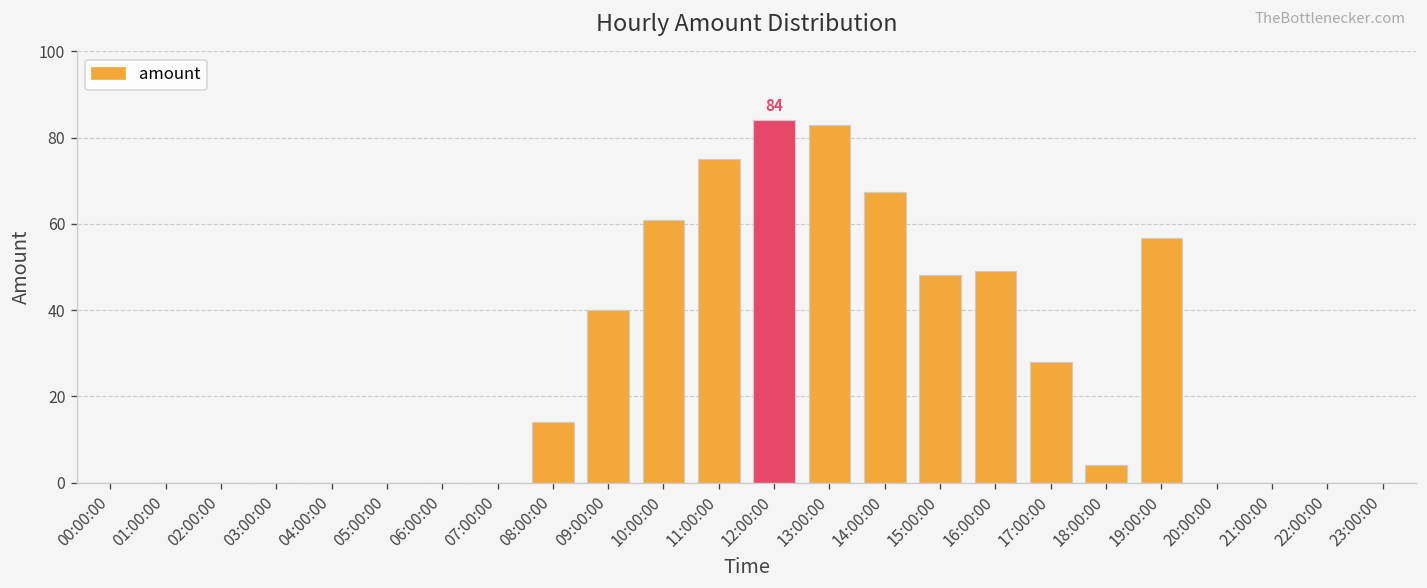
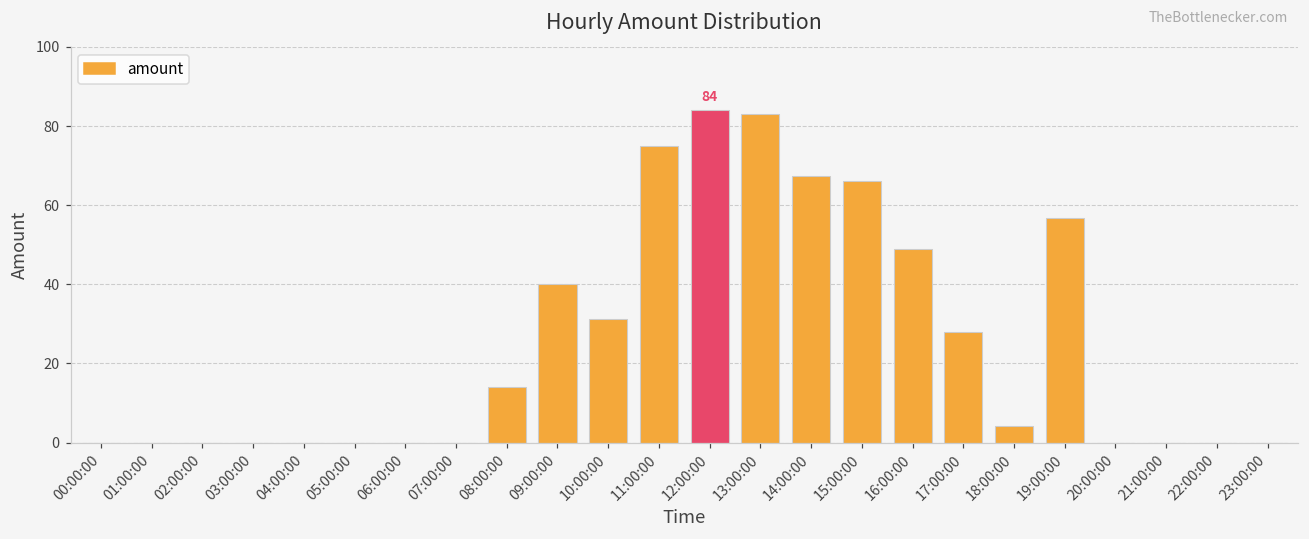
  {
    "00:00:00": 0,
    "01:00:00": 0,
    "02:00:00": 0,
    "03:00:00": 0,
    "04:00:00": 0,
    "05:00:00": 0,
    "06:00:00": 0,
    "07:00:00": 0,
    "08:00:00": 14,
    "09:00:00": 40,
-   "10:00:00": 61,
+   "10:00:00": 31,
    "11:00:00": 75,
    "13:00:00": 83,
    "14:00:00": 67,
-   "15:00:00": 48,
+   "15:00:00": 66,
    "16:00:00": 49,
    "17:00:00": 28,
    "18:00:00": 4,
    "19:00:00": 57,
    "20:00:00": 0,
    "21:00:00": 0,
    "22:00:00": 0,
    "23:00:00": 0
  }
